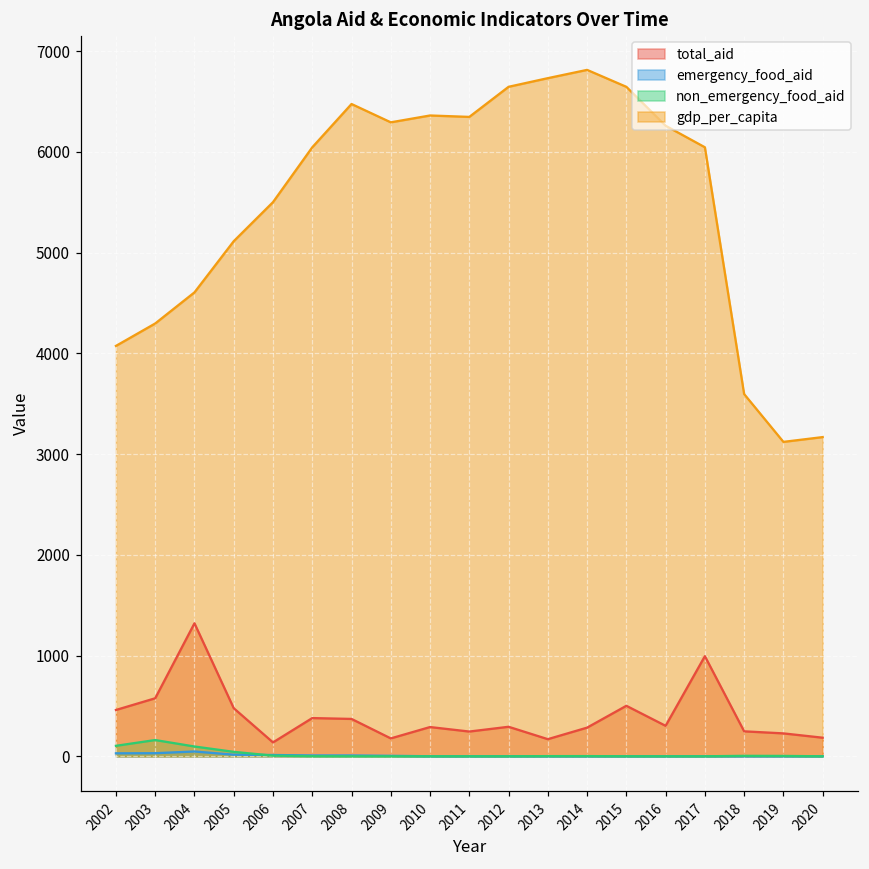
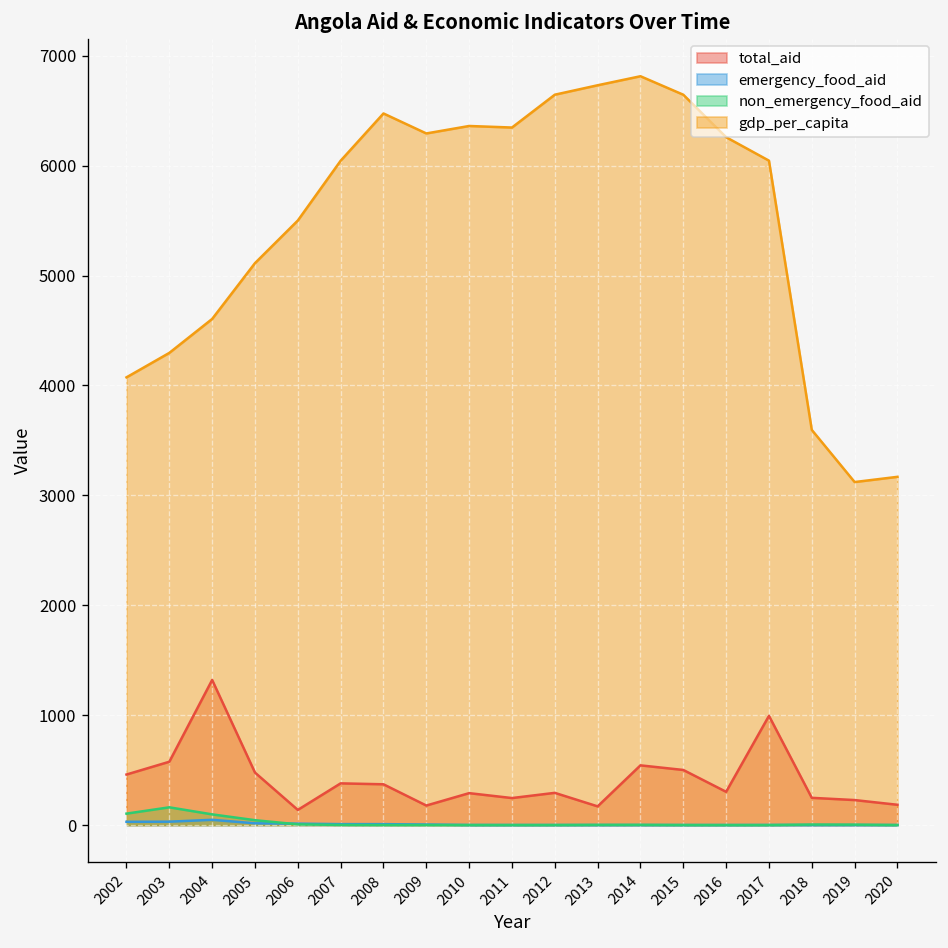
  {
    "total_aid": {
      "2002": 500,
      "2003": 600,
      "2004": 1300,
      "2005": 500,
      "2006": 100,
      "2007": 400,
      "2008": 400,
      "2009": 200,
      "2010": 300,
      "2011": 200,
      "2012": 300,
      "2013": 200,
-     "2014": 300,
+     "2014": 500,
      "2015": 500,
      "2016": 300,
      "2017": 1000,
      "2018": 200,
      "2019": 200,
      "2020": 200
    },
    "emergency_food_aid": {
      "2002": 0,
      "2003": 0,
      "2004": 0,
      "2005": 0
    },
    "non_emergency_food_aid": {
      "2002": 100,
      "2003": 200,
      "2004": 100,
      "2005": 0
    },
    "gdp_per_capita": {
      "2002": 4100,
      "2003": 4300,
      "2004": 4600,
      "2005": 5100,
      "2006": 5500,
      "2007": 6000,
      "2008": 6500,
      "2009": 6300,
      "2010": 6400,
      "2011": 6300,
      "2012": 6600,
      "2013": 6700,
      "2014": 6800,
      "2015": 6600,
      "2017": 6000,
      "2018": 3600,
      "2019": 3100,
      "2020": 3200
    }
  }
